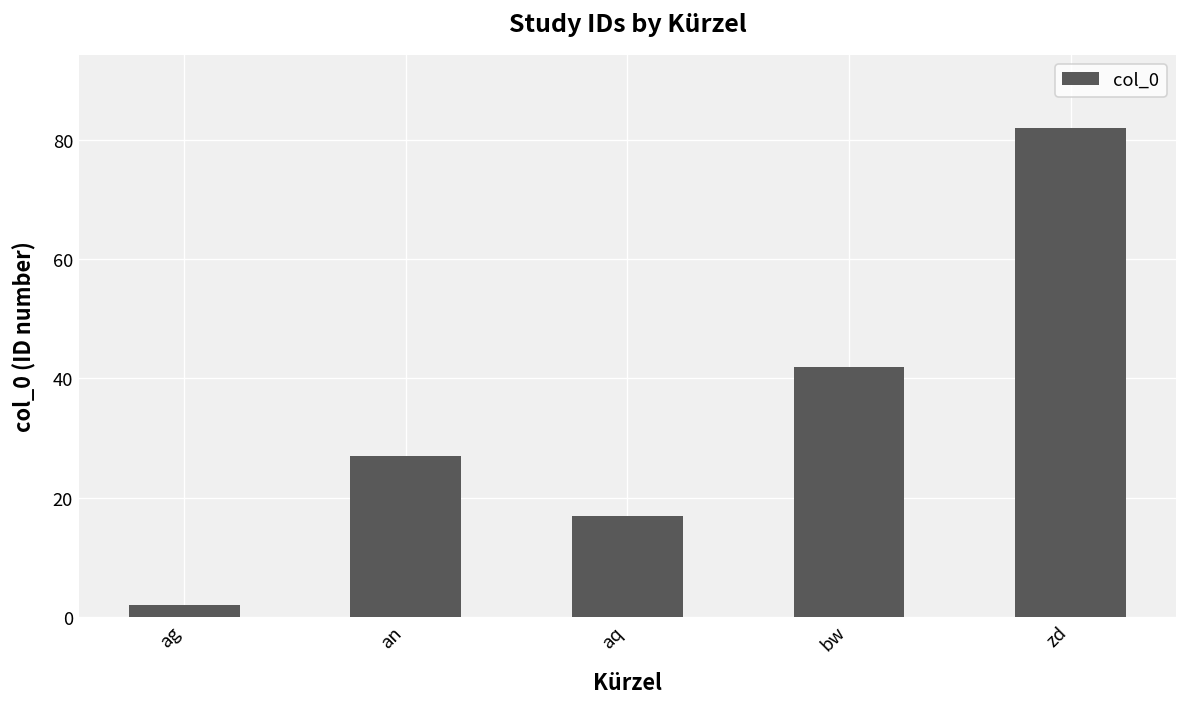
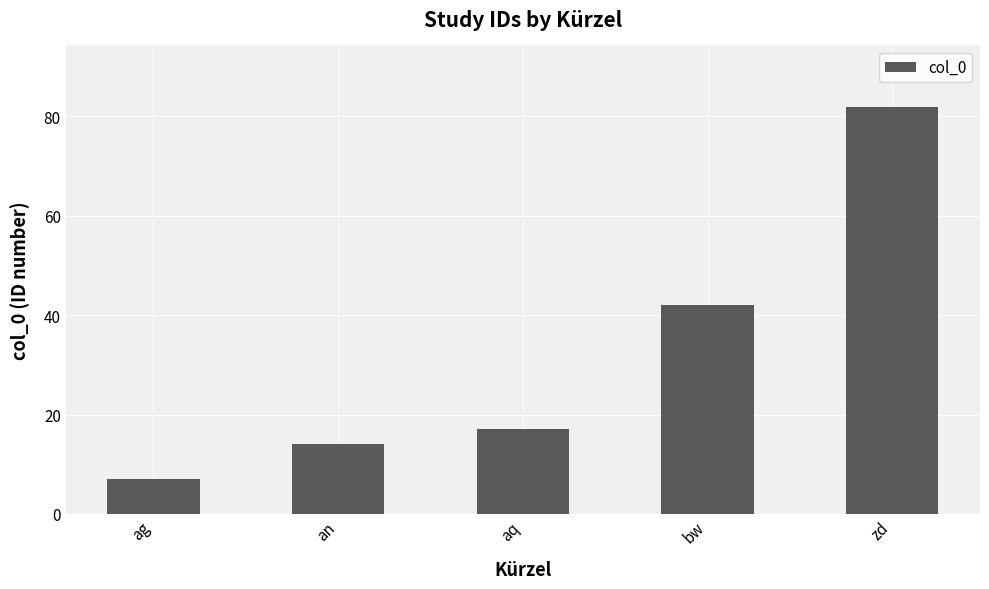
  {
-   "ag": 2,
-   "an": 27,
+   "ag": 7,
+   "an": 14,
    "aq": 17,
    "bw": 42,
    "zd": 82
  }
